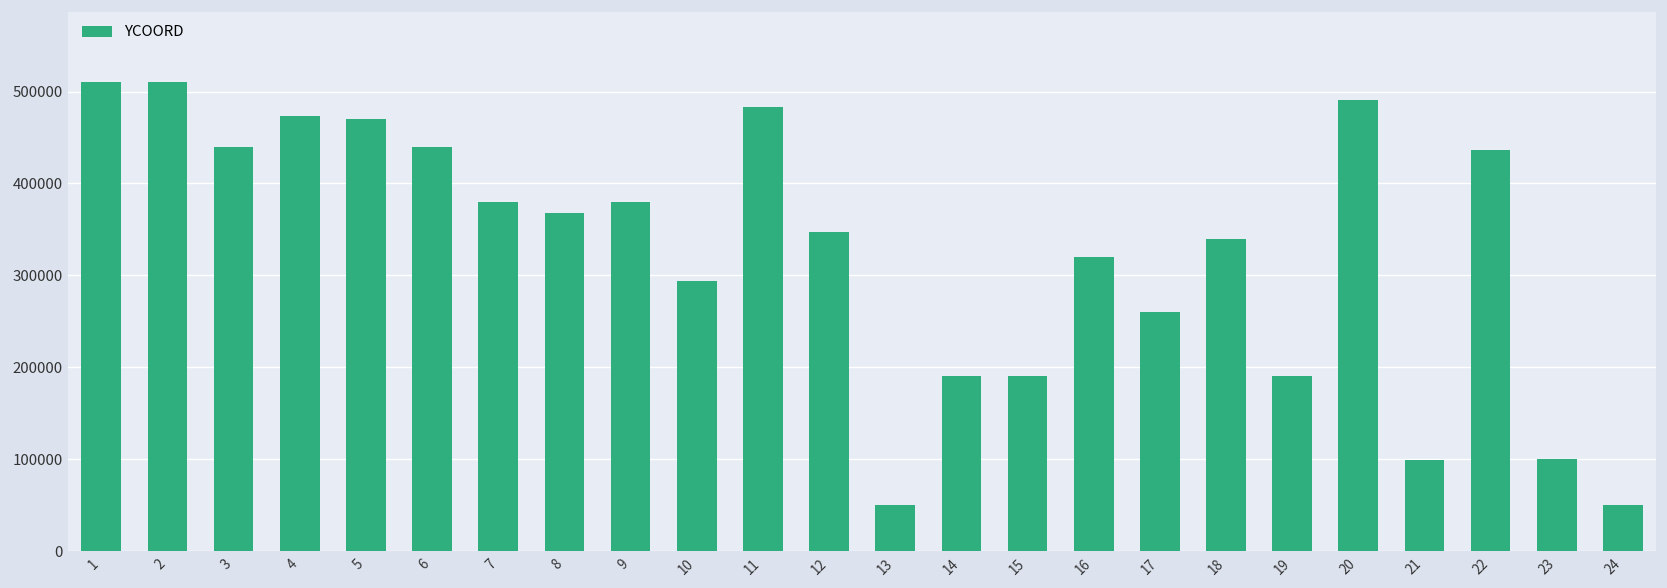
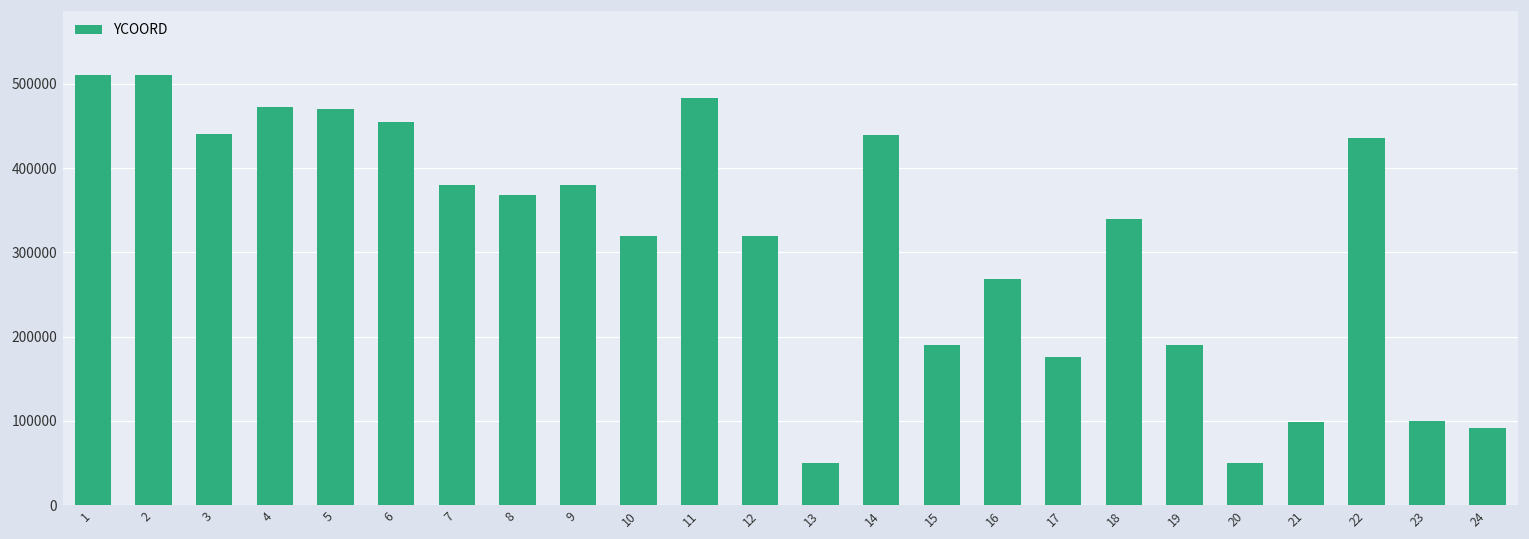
  {
    "1": 510000,
    "2": 510000,
    "3": 440000,
    "4": 470000,
    "5": 470000,
-   "6": 440000,
+   "6": 450000,
    "7": 380000,
    "8": 370000,
    "9": 380000,
-   "10": 290000,
+   "10": 320000,
    "11": 480000,
-   "12": 350000,
+   "12": 320000,
    "13": 50000,
-   "14": 190000,
+   "14": 440000,
    "15": 190000,
-   "16": 320000,
-   "17": 260000,
+   "16": 270000,
+   "17": 180000,
    "18": 340000,
    "19": 190000,
-   "20": 490000,
+   "20": 50000,
    "21": 100000,
    "22": 440000,
    "23": 100000,
-   "24": 50000
+   "24": 90000
  }
